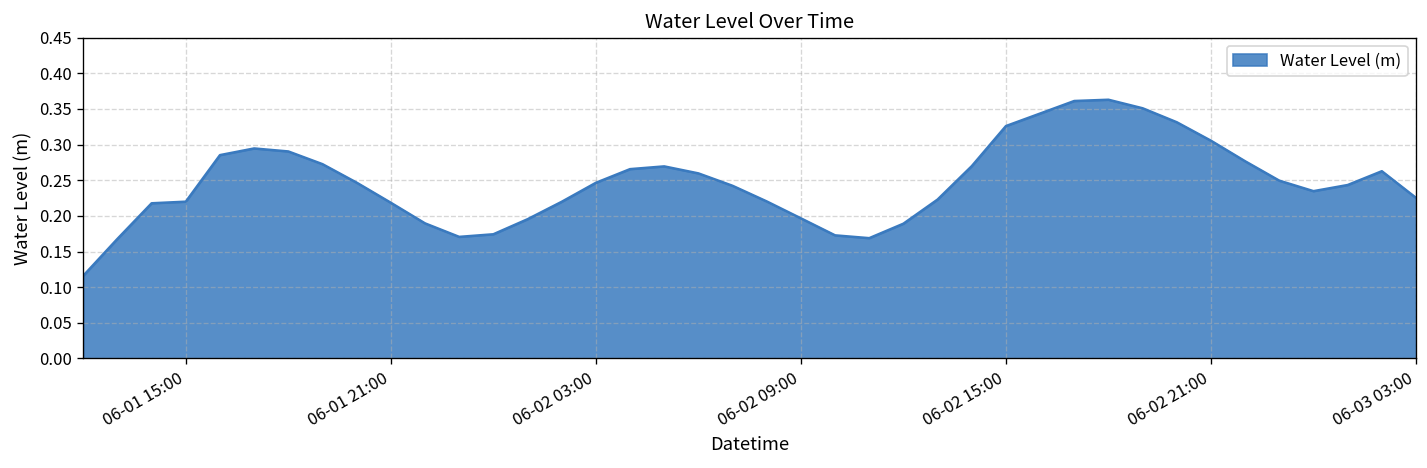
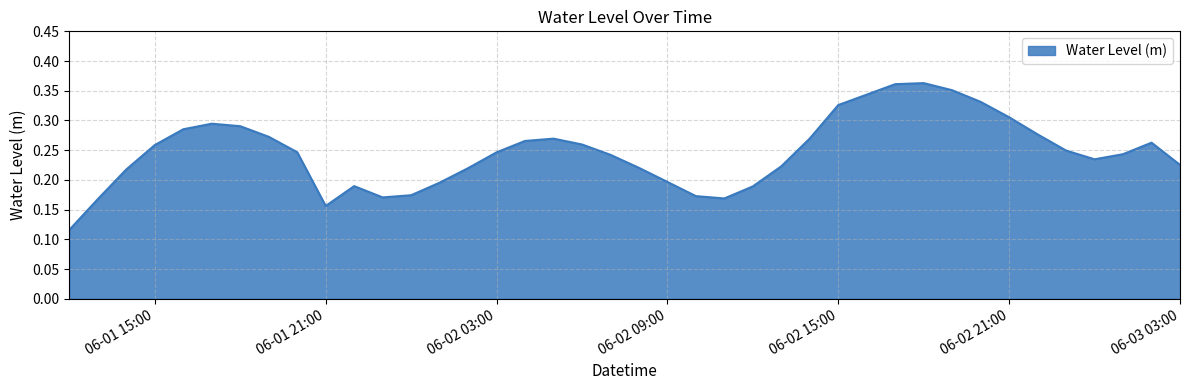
  {
-   "06-01 15:00": 0.22,
-   "06-01 21:00": 0.22,
+   "06-01 15:00": 0.26,
+   "06-01 21:00": 0.16,
    "06-02 03:00": 0.25,
    "06-02 09:00": 0.20,
    "06-02 15:00": 0.33,
    "06-02 21:00": 0.31,
    "06-03 03:00": 0.23
  }
